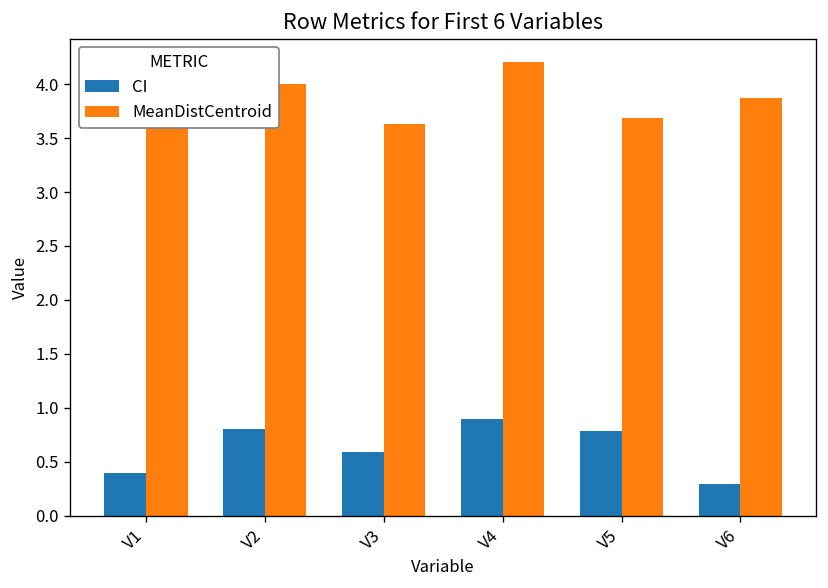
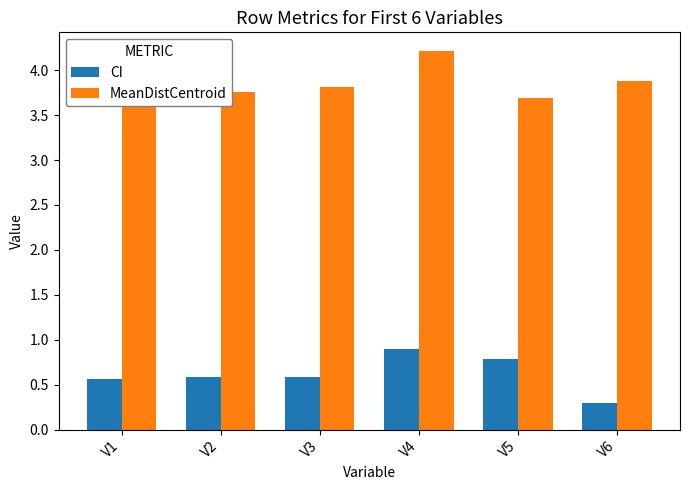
  {
    "CI": {
-     "V1": 0.4,
-     "V2": 0.8,
+     "V1": 0.6,
+     "V2": 0.6,
      "V3": 0.6,
      "V4": 0.9,
      "V5": 0.8,
      "V6": 0.3
    },
    "MeanDistCentroid": {
-     "V2": 4.0,
-     "V3": 3.6,
+     "V2": 3.8,
+     "V3": 3.8,
      "V4": 4.2,
      "V5": 3.7,
      "V6": 3.9
    }
  }
